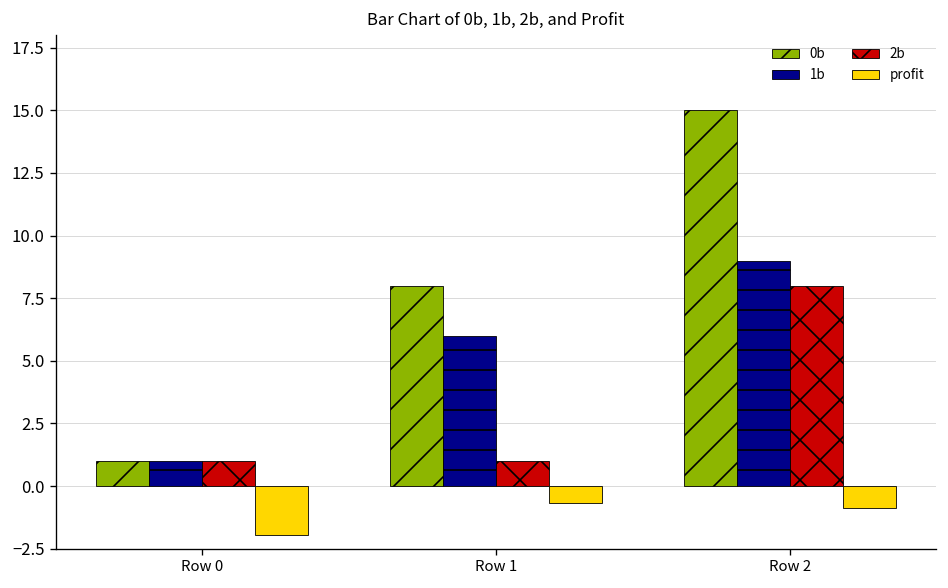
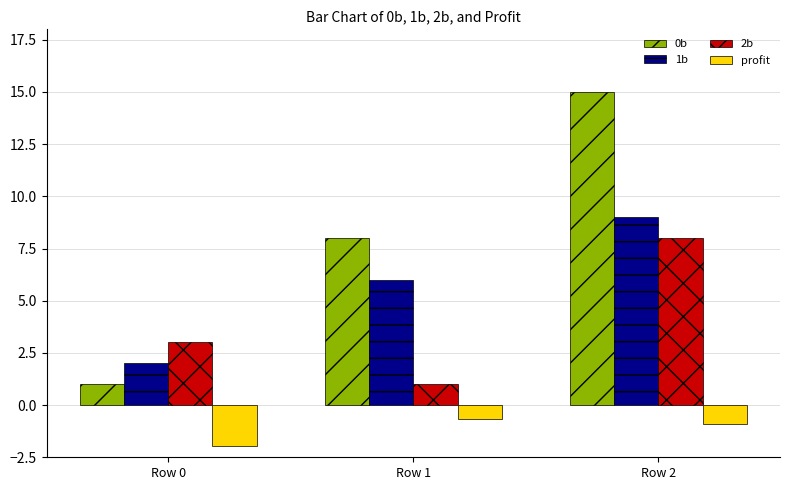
  {
    "0b": {
      "Row 0": 1,
      "Row 1": 8,
      "Row 2": 15
    },
    "1b": {
-     "Row 0": 1,
+     "Row 0": 2,
      "Row 1": 6,
      "Row 2": 9
    },
    "2b": {
-     "Row 0": 1,
+     "Row 0": 3,
      "Row 1": 1,
      "Row 2": 8
    },
    "profit": {
      "Row 0": -2,
      "Row 1": -0.7,
      "Row 2": -1
    }
  }
